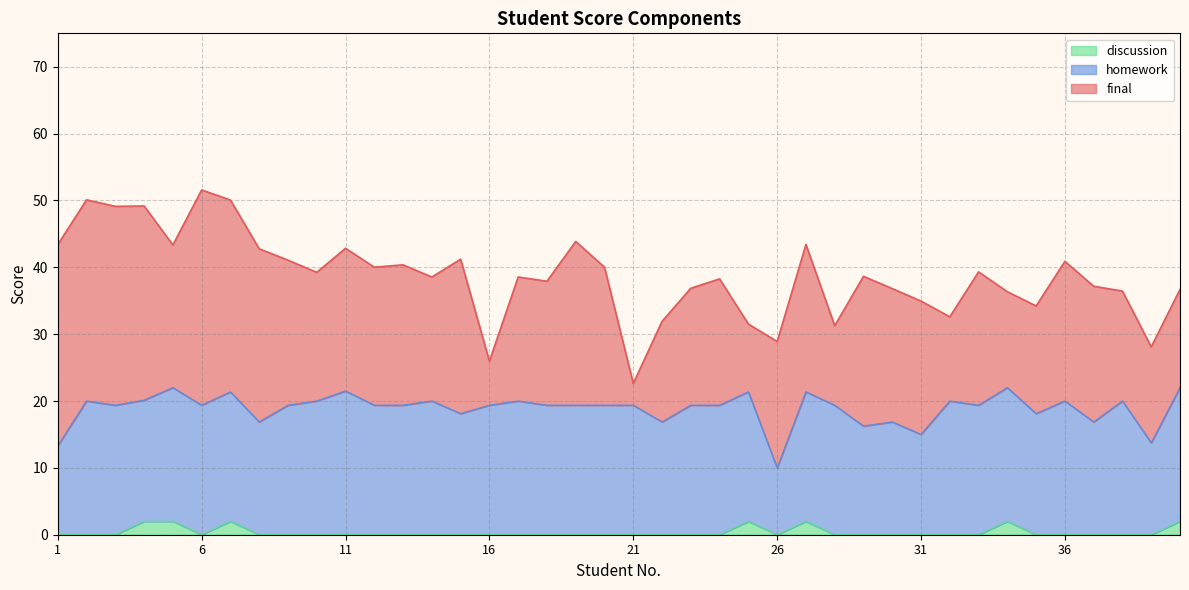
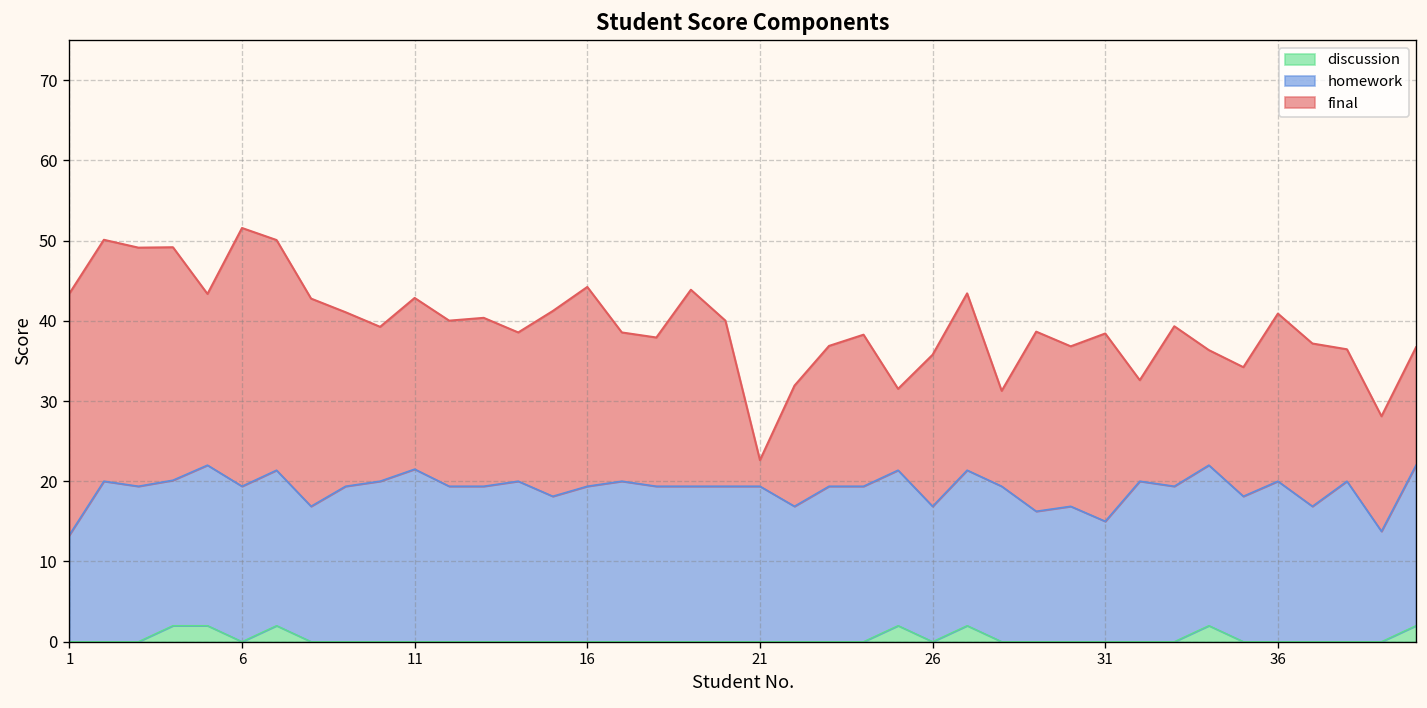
  {
    "discussion": {
      "1": 0,
      "6": 0,
      "11": 0,
      "16": 0,
      "21": 0,
      "26": 0,
      "31": 0,
      "36": 0
    },
    "homework": {
      "1": 13,
      "6": 19,
      "11": 22,
      "16": 19,
      "21": 19,
-     "26": 10,
+     "26": 17,
      "31": 15,
      "36": 20
    },
    "final": {
      "1": 30,
      "6": 32,
      "11": 21,
-     "16": 7,
+     "16": 25,
      "21": 3,
      "26": 19,
-     "31": 20,
+     "31": 23,
      "36": 21
    }
  }
